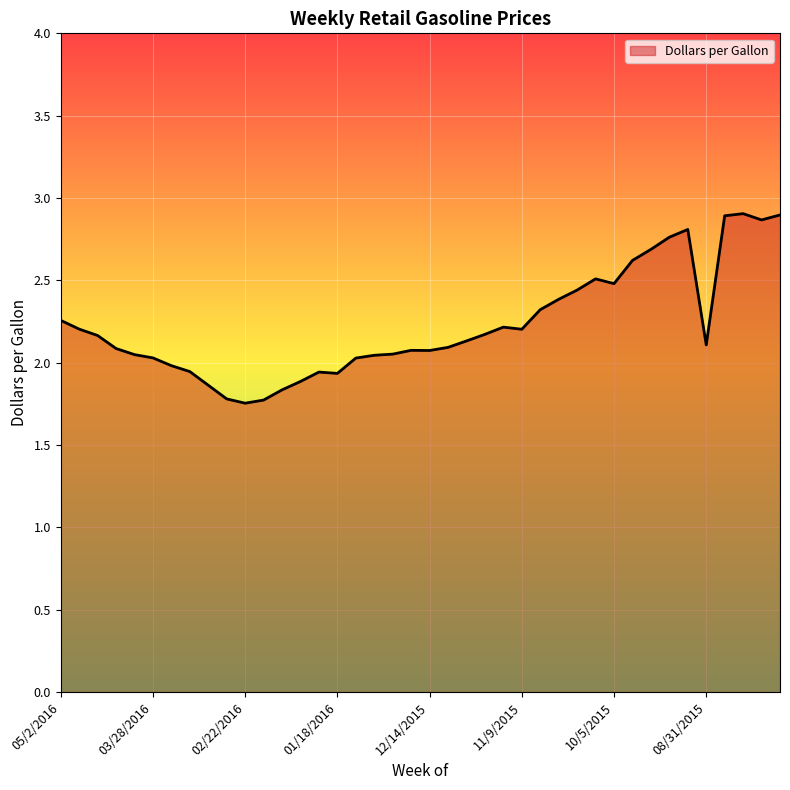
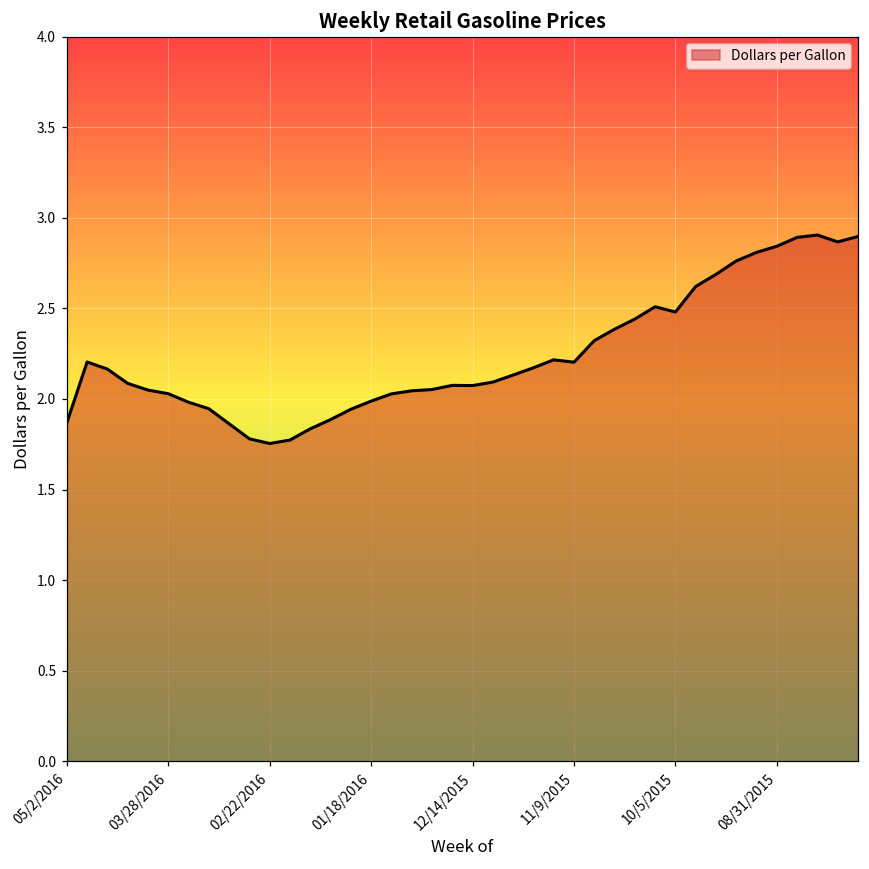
  {
-   "05/2/2016": 2.26,
+   "05/2/2016": 1.87,
    "03/28/2016": 2.03,
    "02/22/2016": 1.75,
-   "01/18/2016": 1.94,
+   "01/18/2016": 1.99,
    "12/14/2015": 2.07,
    "11/9/2015": 2.20,
    "10/5/2015": 2.48,
-   "08/31/2015": 2.11
+   "08/31/2015": 2.84
  }
